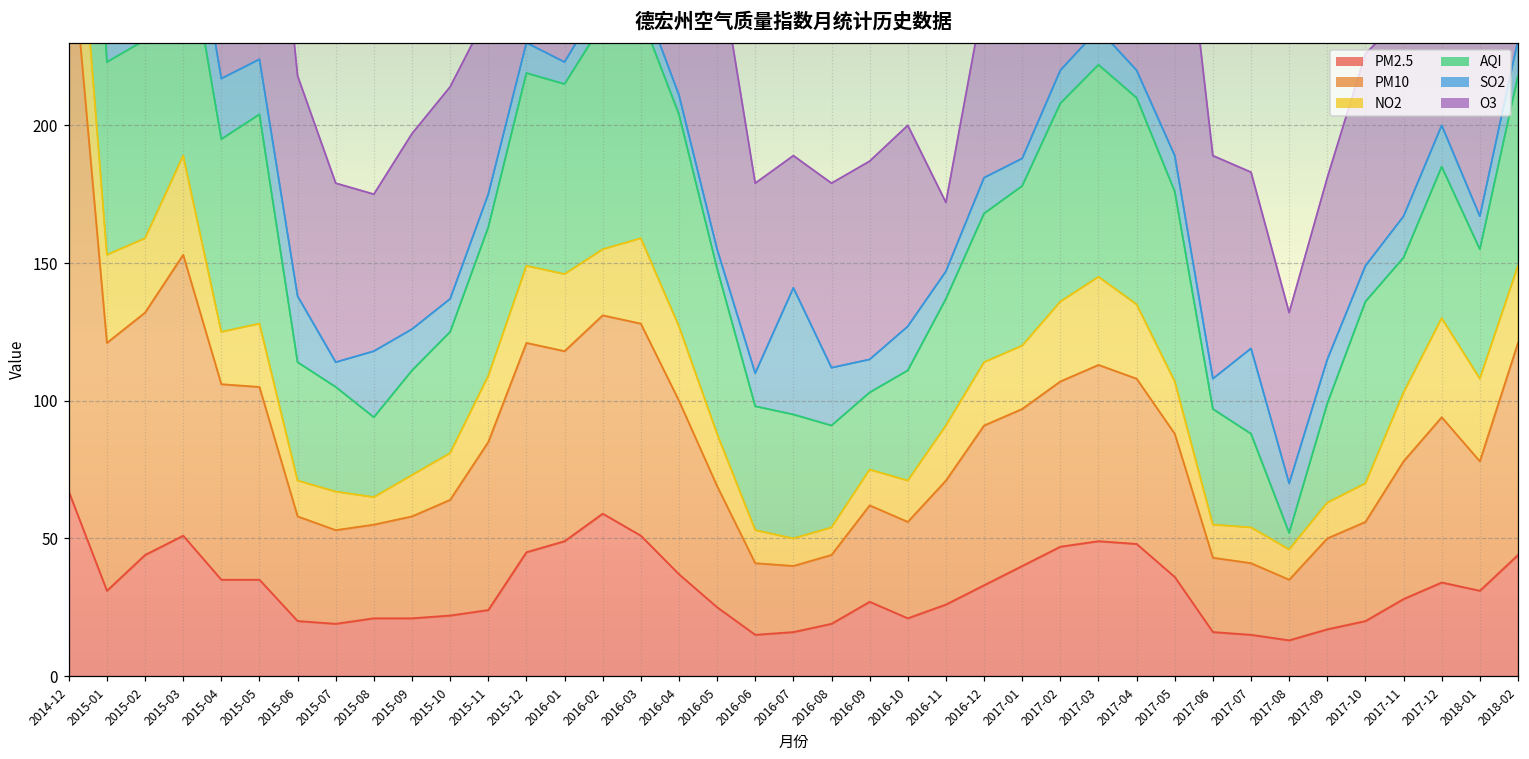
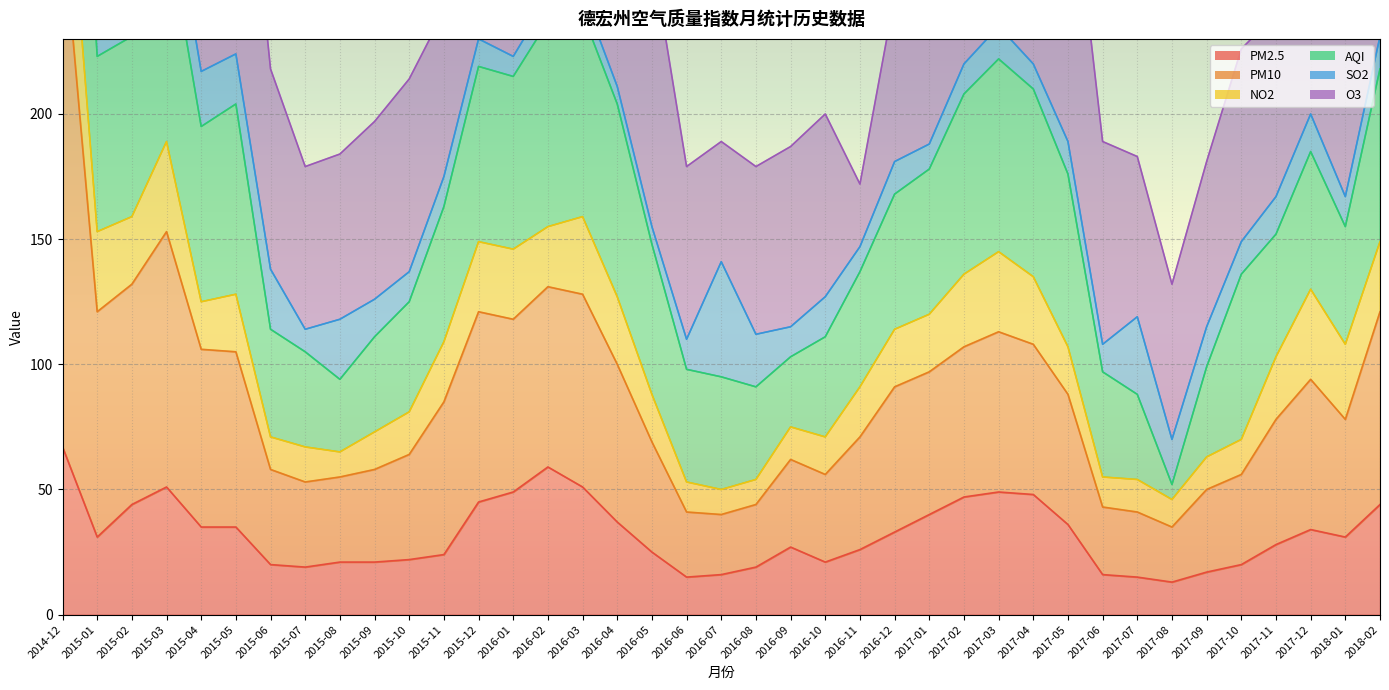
  {
    "AQI": {
      "2015-01": 70,
      "2015-04": 70,
      "2015-05": 76,
      "2015-06": 43,
      "2015-07": 38,
      "2015-08": 29,
      "2015-09": 38,
      "2015-10": 44,
      "2015-11": 54,
      "2015-12": 70,
      "2016-01": 69,
      "2016-04": 77,
      "2016-05": 60,
      "2016-06": 45,
      "2016-07": 45,
      "2016-08": 37,
      "2016-09": 28,
      "2016-10": 40,
      "2016-11": 46,
      "2016-12": 54,
      "2017-01": 58,
      "2017-02": 72,
      "2017-03": 77,
      "2017-04": 75,
      "2017-05": 69,
      "2017-06": 42,
      "2017-07": 34,
      "2017-08": 6,
      "2017-09": 36,
      "2017-10": 66,
      "2017-11": 49,
      "2017-12": 55,
      "2018-01": 47,
      "2018-02": 69
    },
    "SO2": {
      "2015-04": 22,
      "2015-05": 20,
      "2015-06": 24,
      "2015-07": 9,
      "2015-08": 24,
      "2015-09": 15,
      "2015-10": 12,
      "2015-11": 12,
      "2015-12": 11,
      "2016-01": 8,
      "2016-04": 7,
      "2016-05": 7,
      "2016-06": 12,
      "2016-07": 46,
      "2016-08": 21,
      "2016-09": 12,
      "2016-10": 16,
      "2016-11": 10,
      "2016-12": 13,
      "2017-01": 10,
      "2017-02": 12,
      "2017-04": 10,
      "2017-05": 13,
      "2017-06": 11,
      "2017-07": 31,
      "2017-08": 18,
      "2017-09": 16,
      "2017-10": 13,
      "2017-11": 15,
      "2017-12": 15,
      "2018-01": 12
    },
    "O3": {
      "2015-06": 80,
      "2015-07": 65,
-     "2015-08": 57,
+     "2015-08": 66,
      "2015-09": 71,
      "2015-10": 77,
      "2016-06": 69,
      "2016-07": 48,
      "2016-08": 67,
      "2016-09": 72,
      "2016-10": 73,
      "2016-11": 25,
      "2017-06": 81,
      "2017-07": 64,
      "2017-08": 62,
      "2017-09": 66
    }
  }
